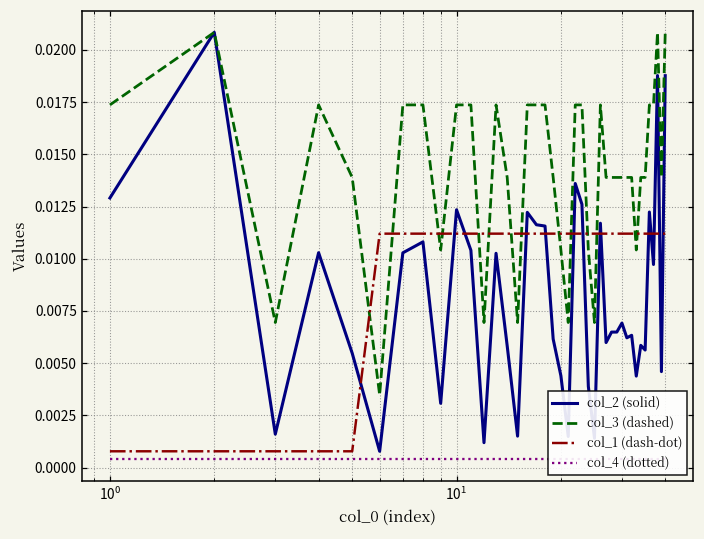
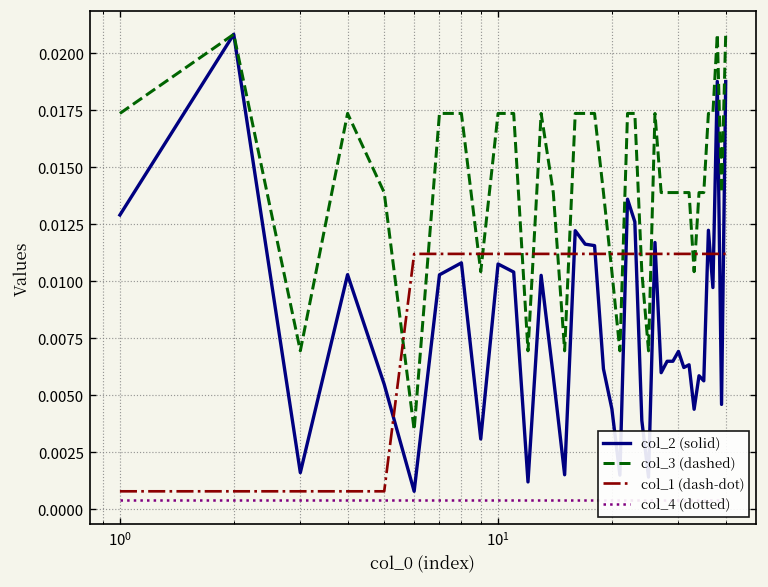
  {
    "col_2 (solid)": {
      "10^0": 0.0129,
-     "10^1": 0.0123
+     "10^1": 0.0108
    },
    "col_3 (dashed)": {
      "10^0": 0.0174,
      "10^1": 0.0174
    },
    "col_1 (dash-dot)": {
      "10^0": 0.0008,
      "10^1": 0.0112
    },
    "col_4 (dotted)": {
      "10^0": 0.0004,
      "10^1": 0.0004
    }
  }
